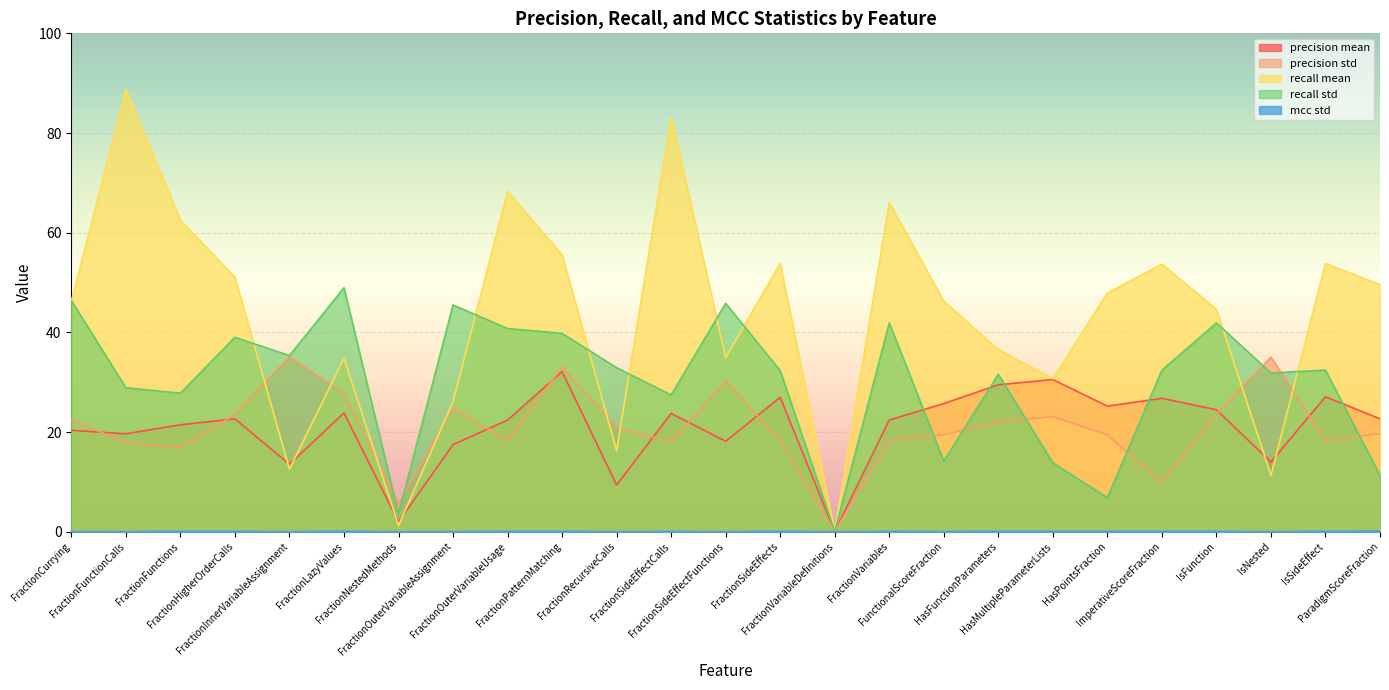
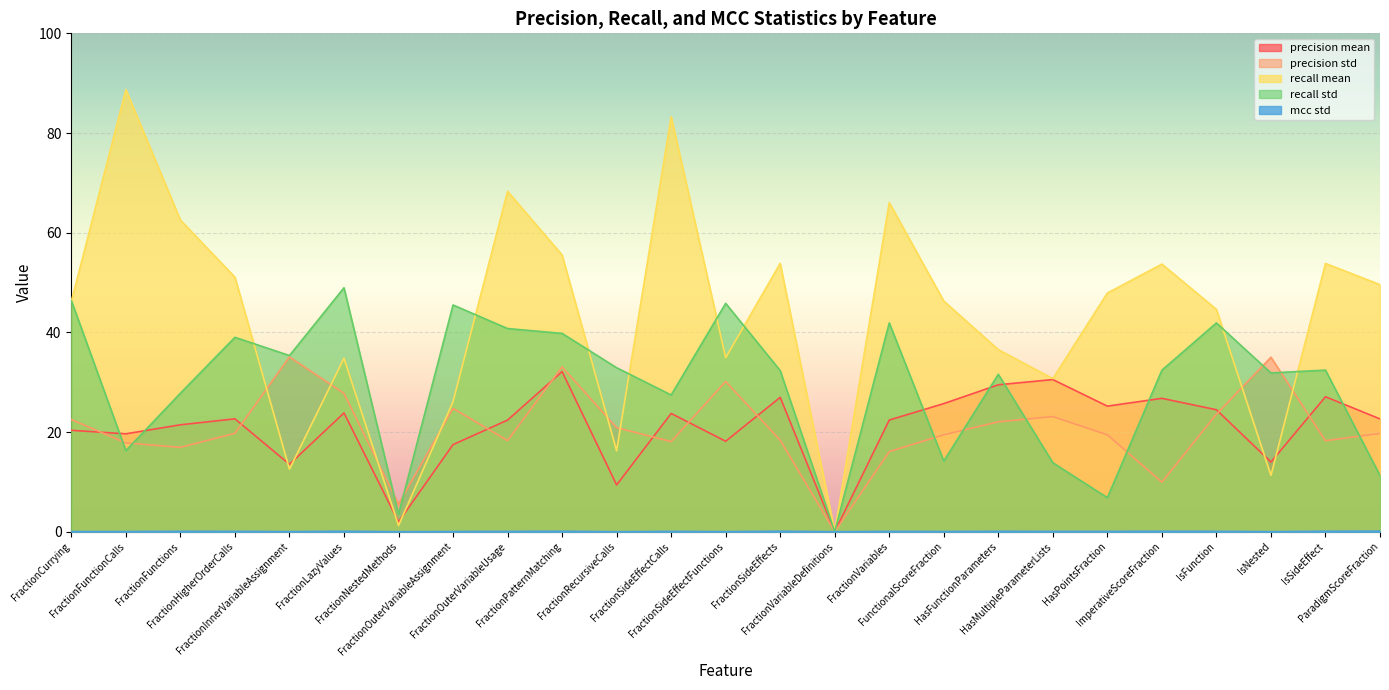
  {
    "precision mean": {
      "FractionCurrying": 20,
      "FractionFunctionCalls": 20,
      "FractionFunctions": 21,
      "FractionHigherOrderCalls": 23,
      "FractionInnerVariableAssignment": 14,
      "FractionLazyValues": 24,
      "FractionNestedMethods": 2,
      "FractionOuterVariableAssignment": 17,
      "FractionOuterVariableUsage": 22,
      "FractionPatternMatching": 32,
      "FractionRecursiveCalls": 9,
      "FractionSideEffectCalls": 24,
      "FractionSideEffectFunctions": 18,
      "FractionSideEffects": 27,
      "FractionVariables": 22,
      "FunctionalScoreFraction": 26,
      "HasFunctionParameters": 29,
      "HasPointsFraction": 25,
      "ImperativeScoreFraction": 27,
      "IsFunction": 24,
      "IsNested": 14,
      "IsSideEffect": 27,
      "ParadigmScoreFraction": 23
    },
    "precision std": {
      "FractionCurrying": 23,
      "FractionFunctionCalls": 18,
      "FractionFunctions": 17,
-     "FractionHigherOrderCalls": 23,
+     "FractionHigherOrderCalls": 20,
      "FractionLazyValues": 28,
      "FractionNestedMethods": 6,
      "FractionOuterVariableAssignment": 25,
      "FractionOuterVariableUsage": 18,
      "FractionPatternMatching": 33,
      "FractionRecursiveCalls": 21,
      "FractionSideEffectCalls": 18,
      "FractionSideEffectFunctions": 30,
      "FractionSideEffects": 18,
-     "FractionVariables": 18,
+     "FractionVariables": 16,
      "FunctionalScoreFraction": 19,
      "HasFunctionParameters": 22,
      "HasMultipleParameterLists": 23,
      "HasPointsFraction": 19,
      "ImperativeScoreFraction": 10,
      "IsFunction": 24,
      "IsNested": 35,
      "IsSideEffect": 18,
      "ParadigmScoreFraction": 20
    },
    "recall mean": {
      "FractionFunctionCalls": 89,
      "FractionFunctions": 63,
      "FractionHigherOrderCalls": 51,
      "FractionInnerVariableAssignment": 13,
      "FractionLazyValues": 35,
      "FractionNestedMethods": 1,
      "FractionOuterVariableAssignment": 26,
      "FractionOuterVariableUsage": 68,
      "FractionPatternMatching": 56,
      "FractionRecursiveCalls": 16,
      "FractionSideEffectCalls": 83,
      "FractionSideEffectFunctions": 35,
      "FractionSideEffects": 54,
      "FractionVariables": 66,
      "FunctionalScoreFraction": 46,
      "HasFunctionParameters": 37,
      "HasPointsFraction": 48,
      "ImperativeScoreFraction": 54,
      "IsFunction": 45,
      "IsNested": 11,
      "IsSideEffect": 54,
      "ParadigmScoreFraction": 50
    },
    "recall std": {
-     "FractionFunctionCalls": 29,
+     "FractionFunctionCalls": 16,
      "FractionFunctions": 28,
      "FractionHigherOrderCalls": 39,
      "FractionLazyValues": 49,
      "FractionNestedMethods": 3,
      "FractionOuterVariableAssignment": 45,
      "FractionOuterVariableUsage": 41,
      "FractionPatternMatching": 40,
      "FractionRecursiveCalls": 33,
      "FractionSideEffectCalls": 27,
      "FractionSideEffectFunctions": 46,
      "FractionSideEffects": 32,
      "FractionVariables": 42,
      "FunctionalScoreFraction": 14,
      "HasFunctionParameters": 32,
      "HasMultipleParameterLists": 14,
      "HasPointsFraction": 7,
      "ImperativeScoreFraction": 32,
      "IsFunction": 42,
      "IsNested": 32,
      "IsSideEffect": 32,
      "ParadigmScoreFraction": 11
    },
    "mcc std": {
      "FractionCurrying": 0,
      "FractionFunctionCalls": 0,
      "FractionFunctions": 0,
      "FractionHigherOrderCalls": 0,
      "FractionInnerVariableAssignment": 0,
      "FractionLazyValues": 0,
      "FractionNestedMethods": 0,
      "FractionOuterVariableAssignment": 0,
      "FractionOuterVariableUsage": 0,
      "FractionPatternMatching": 0,
      "FractionRecursiveCalls": 0,
      "FractionSideEffectCalls": 0,
      "FractionSideEffectFunctions": 0,
      "FractionSideEffects": 0,
      "FractionVariables": 0,
      "FunctionalScoreFraction": 0,
      "HasFunctionParameters": 0,
      "HasMultipleParameterLists": 0,
      "HasPointsFraction": 0,
      "ImperativeScoreFraction": 0,
      "IsFunction": 0,
      "IsNested": 0,
      "IsSideEffect": 0,
      "ParadigmScoreFraction": 0
    }
  }
